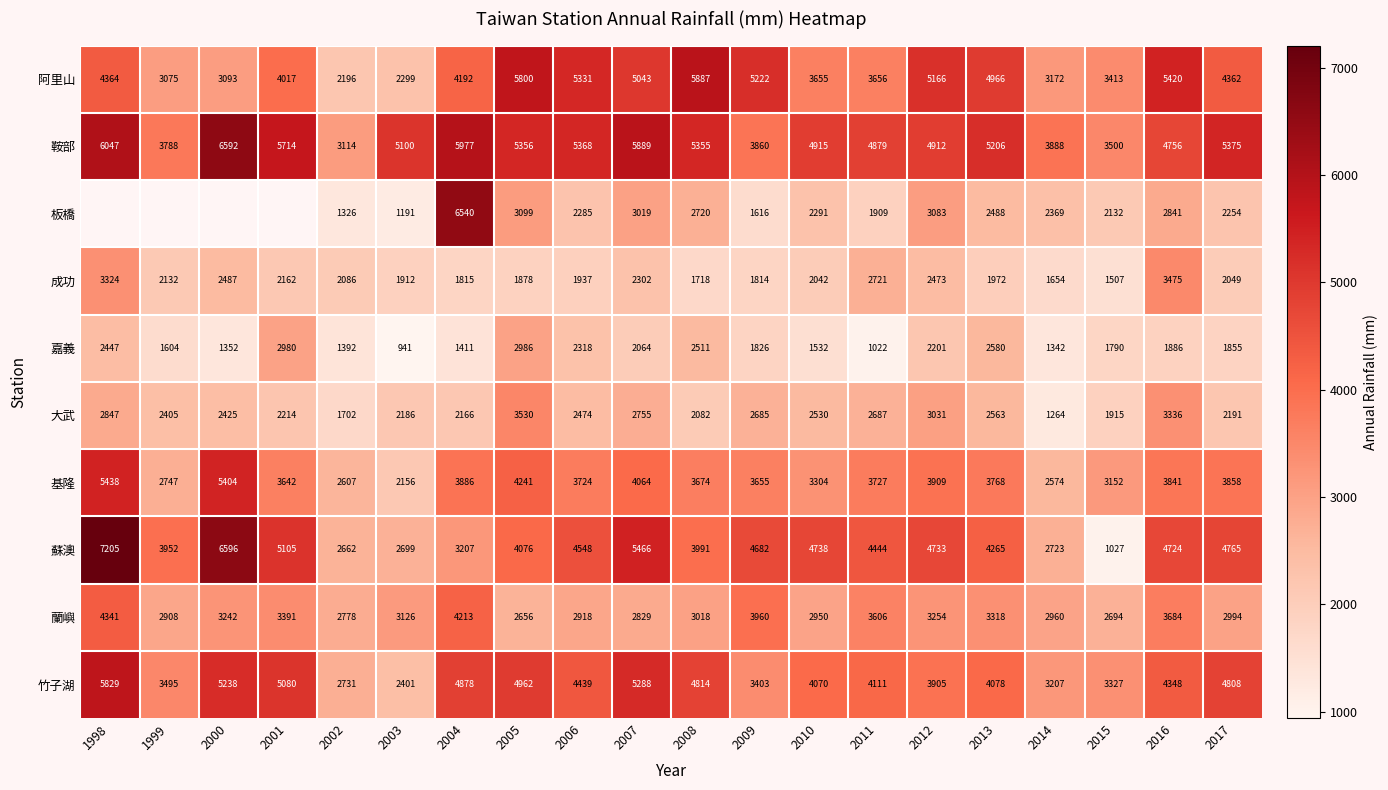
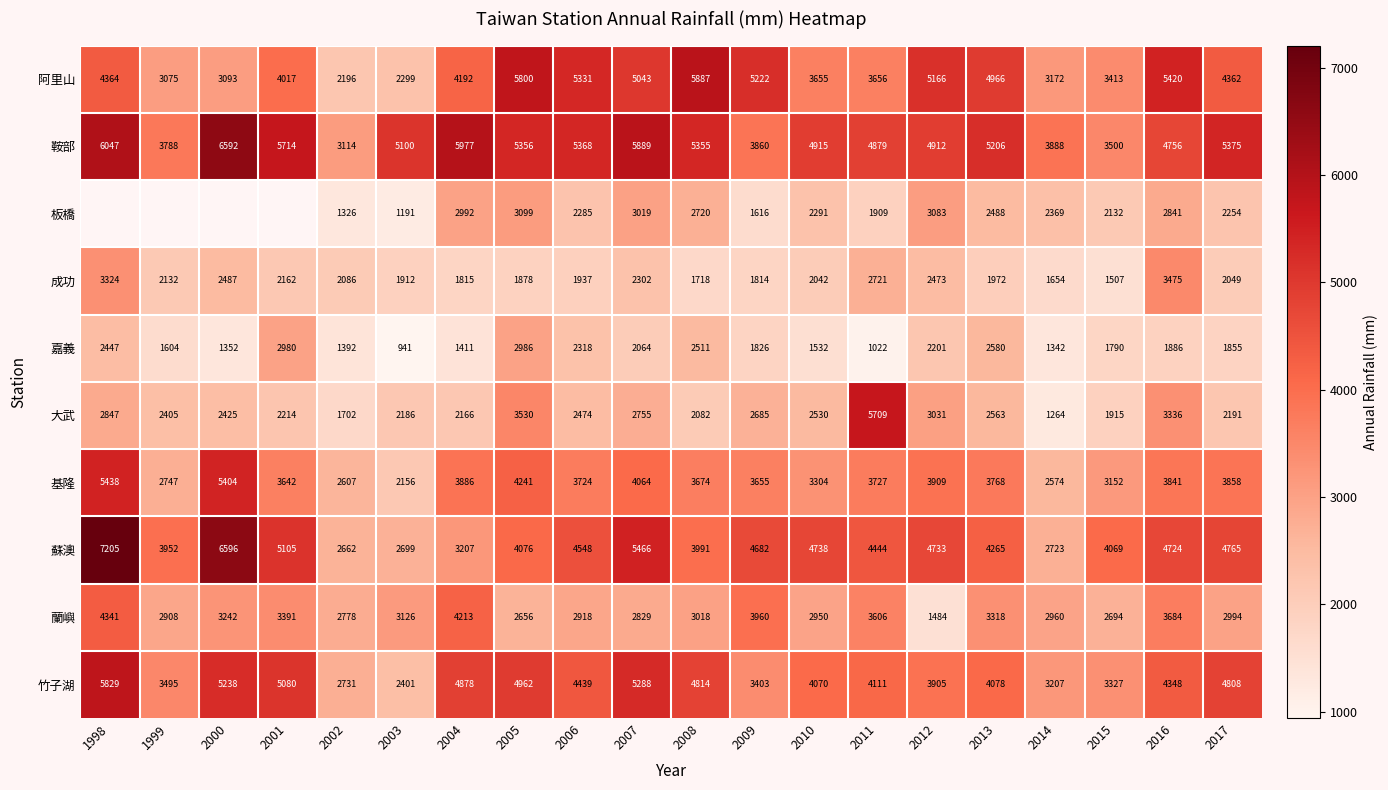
  {
    "阿里山": {
      "1998": 4364,
      "1999": 3075,
      "2000": 3093,
      "2001": 4017,
      "2002": 2196,
      "2003": 2299,
      "2004": 4192,
      "2005": 5800,
      "2006": 5331,
      "2007": 5043,
      "2008": 5887,
      "2009": 5222,
      "2010": 3655,
      "2011": 3656,
      "2012": 5166,
      "2013": 4966,
      "2014": 3172,
      "2015": 3413,
      "2016": 5420,
      "2017": 4362
    },
    "鞍部": {
      "1998": 6047,
      "1999": 3788,
      "2000": 6592,
      "2001": 5714,
      "2002": 3114,
      "2003": 5100,
      "2004": 5977,
      "2005": 5356,
      "2006": 5368,
      "2007": 5889,
      "2008": 5355,
      "2009": 3860,
      "2010": 4915,
      "2011": 4879,
      "2012": 4912,
      "2013": 5206,
      "2014": 3888,
      "2015": 3500,
      "2016": 4756,
      "2017": 5375
    },
    "板橋": {
      "2002": 1326,
      "2003": 1191,
-     "2004": 6540,
+     "2004": 2992,
      "2005": 3099,
      "2006": 2285,
      "2007": 3019,
      "2008": 2720,
      "2009": 1616,
      "2010": 2291,
      "2011": 1909,
      "2012": 3083,
      "2013": 2488,
      "2014": 2369,
      "2015": 2132,
      "2016": 2841,
      "2017": 2254
    },
    "成功": {
      "1998": 3324,
      "1999": 2132,
      "2000": 2487,
      "2001": 2162,
      "2002": 2086,
      "2003": 1912,
      "2004": 1815,
      "2005": 1878,
      "2006": 1937,
      "2007": 2302,
      "2008": 1718,
      "2009": 1814,
      "2010": 2042,
      "2011": 2721,
      "2012": 2473,
      "2013": 1972,
      "2014": 1654,
      "2015": 1507,
      "2016": 3475,
      "2017": 2049
    },
    "嘉義": {
      "1998": 2447,
      "1999": 1604,
      "2000": 1352,
      "2001": 2980,
      "2002": 1392,
      "2003": 941,
      "2004": 1411,
      "2005": 2986,
      "2006": 2318,
      "2007": 2064,
      "2008": 2511,
      "2009": 1826,
      "2010": 1532,
      "2011": 1022,
      "2012": 2201,
      "2013": 2580,
      "2014": 1342,
      "2015": 1790,
      "2016": 1886,
      "2017": 1855
    },
    "大武": {
      "1998": 2847,
      "1999": 2405,
      "2000": 2425,
      "2001": 2214,
      "2002": 1702,
      "2003": 2186,
      "2004": 2166,
      "2005": 3530,
      "2006": 2474,
      "2007": 2755,
      "2008": 2082,
      "2009": 2685,
      "2010": 2530,
-     "2011": 2687,
+     "2011": 5709,
      "2012": 3031,
      "2013": 2563,
      "2014": 1264,
      "2015": 1915,
      "2016": 3336,
      "2017": 2191
    },
    "基隆": {
      "1998": 5438,
      "1999": 2747,
      "2000": 5404,
      "2001": 3642,
      "2002": 2607,
      "2003": 2156,
      "2004": 3886,
      "2005": 4241,
      "2006": 3724,
      "2007": 4064,
      "2008": 3674,
      "2009": 3655,
      "2010": 3304,
      "2011": 3727,
      "2012": 3909,
      "2013": 3768,
      "2014": 2574,
      "2015": 3152,
      "2016": 3841,
      "2017": 3858
    },
    "蘇澳": {
      "1998": 7205,
      "1999": 3952,
      "2000": 6596,
      "2001": 5105,
      "2002": 2662,
      "2003": 2699,
      "2004": 3207,
      "2005": 4076,
      "2006": 4548,
      "2007": 5466,
      "2008": 3991,
      "2009": 4682,
      "2010": 4738,
      "2011": 4444,
      "2012": 4733,
      "2013": 4265,
      "2014": 2723,
-     "2015": 1027,
+     "2015": 4069,
      "2016": 4724,
      "2017": 4765
    },
    "蘭嶼": {
      "1998": 4341,
      "1999": 2908,
      "2000": 3242,
      "2001": 3391,
      "2002": 2778,
      "2003": 3126,
      "2004": 4213,
      "2005": 2656,
      "2006": 2918,
      "2007": 2829,
      "2008": 3018,
      "2009": 3960,
      "2010": 2950,
      "2011": 3606,
-     "2012": 3254,
+     "2012": 1484,
      "2013": 3318,
      "2014": 2960,
      "2015": 2694,
      "2016": 3684,
      "2017": 2994
    },
    "竹子湖": {
      "1998": 5829,
      "1999": 3495,
      "2000": 5238,
      "2001": 5080,
      "2002": 2731,
      "2003": 2401,
      "2004": 4878,
      "2005": 4962,
      "2006": 4439,
      "2007": 5288,
      "2008": 4814,
      "2009": 3403,
      "2010": 4070,
      "2011": 4111,
      "2012": 3905,
      "2013": 4078,
      "2014": 3207,
      "2015": 3327,
      "2016": 4348,
      "2017": 4808
    }
  }
